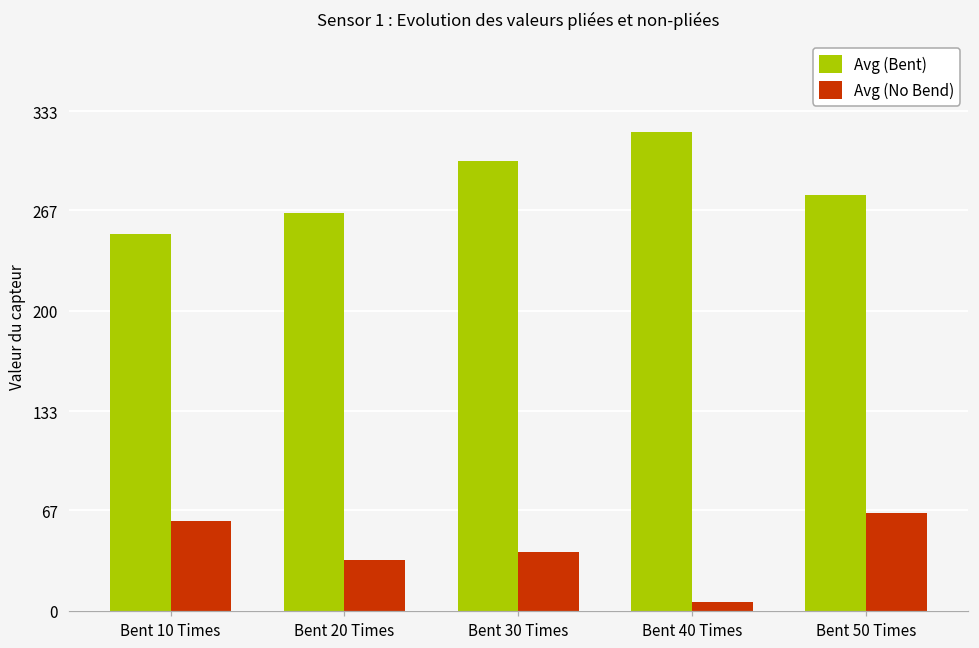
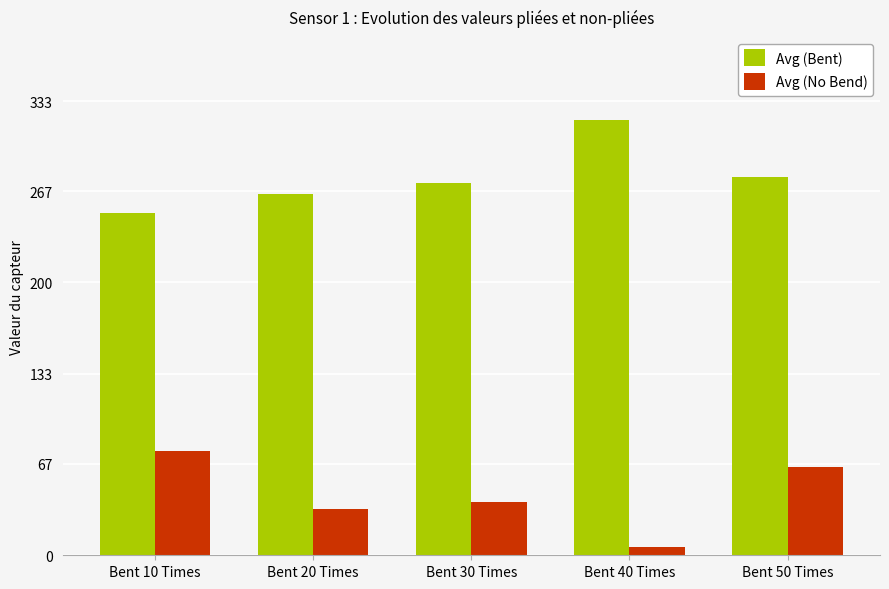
  {
    "Avg (Bent)": {
      "Bent 10 Times": 251,
      "Bent 20 Times": 265,
-     "Bent 30 Times": 300,
+     "Bent 30 Times": 273,
      "Bent 40 Times": 319,
      "Bent 50 Times": 277
    },
    "Avg (No Bend)": {
-     "Bent 10 Times": 60,
+     "Bent 10 Times": 76,
      "Bent 20 Times": 34,
      "Bent 30 Times": 39,
      "Bent 40 Times": 6,
      "Bent 50 Times": 65
    }
  }
